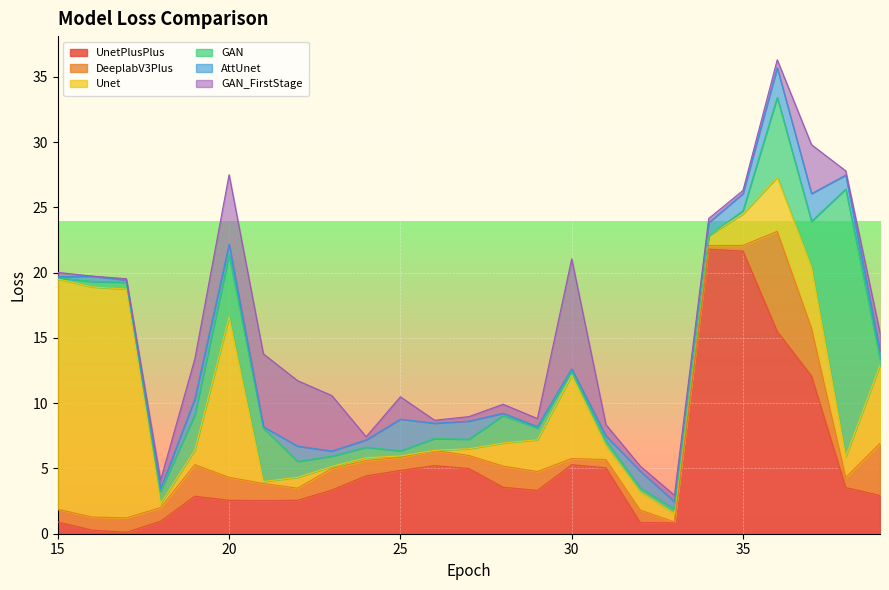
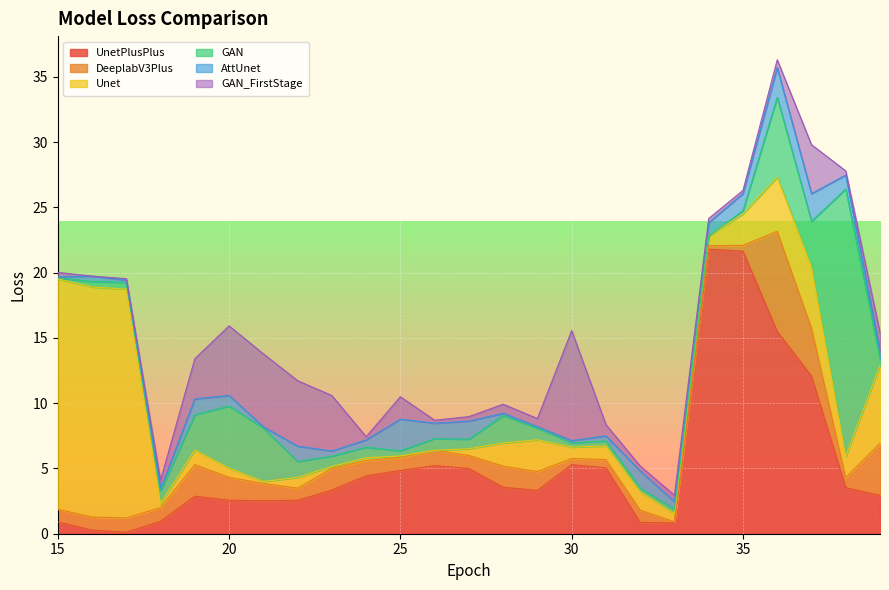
  {
    "Unet": {
-     "20": 12.3,
-     "30": 6.4,
+     "20": 0.7,
+     "30": 0.9,
      "35": 2.4
    },
    "GAN": {
      "20": 4.8,
      "25": 0.4,
      "35": 0.2
    },
    "AttUnet": {
      "20": 0.8,
      "25": 2.4,
      "35": 1.3
    },
    "GAN_FirstStage": {
      "15": 0.3,
      "20": 5.3,
      "25": 1.7,
      "30": 8.4,
      "35": 0.2
    }
  }
